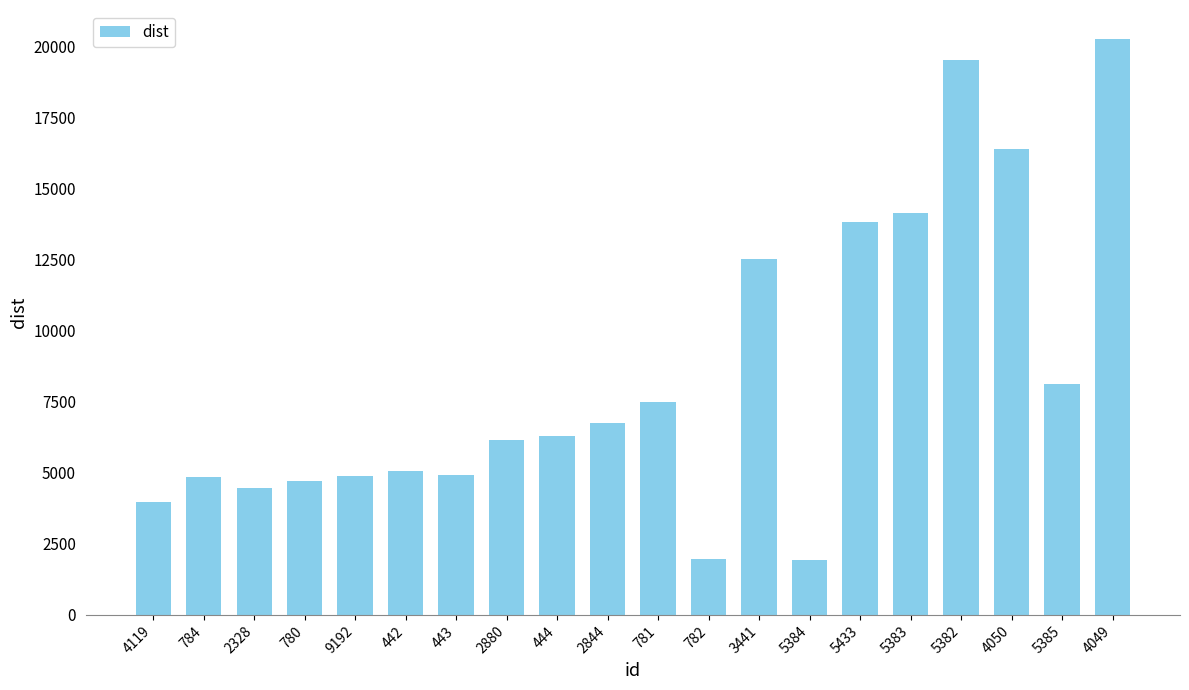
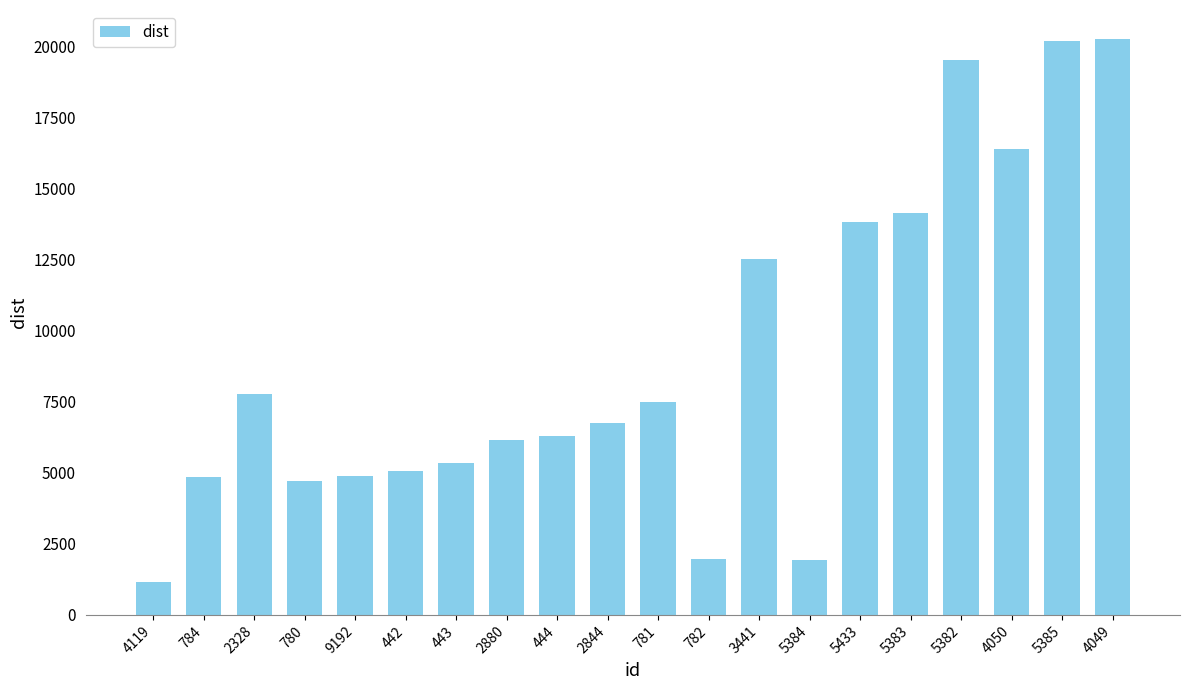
  {
-   "4119": 4000,
+   "4119": 1100,
    "784": 4900,
-   "2328": 4500,
+   "2328": 7800,
    "780": 4700,
    "9192": 4900,
    "442": 5100,
-   "443": 4900,
+   "443": 5400,
    "2880": 6100,
    "444": 6300,
    "2844": 6800,
    "781": 7500,
    "782": 2000,
    "3441": 12500,
    "5384": 1900,
    "5433": 13800,
    "5383": 14100,
    "5382": 19500,
    "4050": 16400,
-   "5385": 8100,
+   "5385": 20200,
    "4049": 20300
  }
